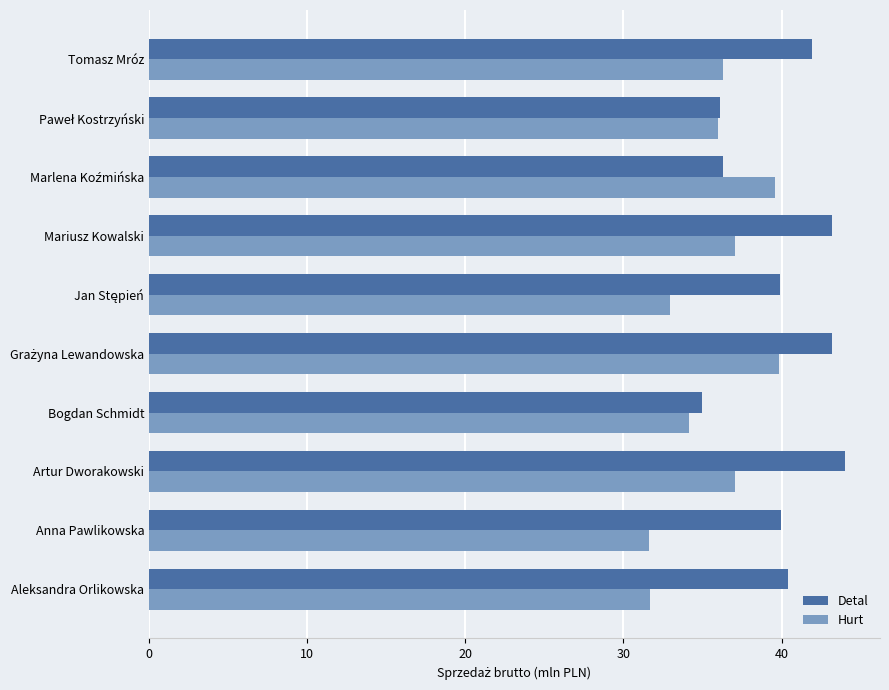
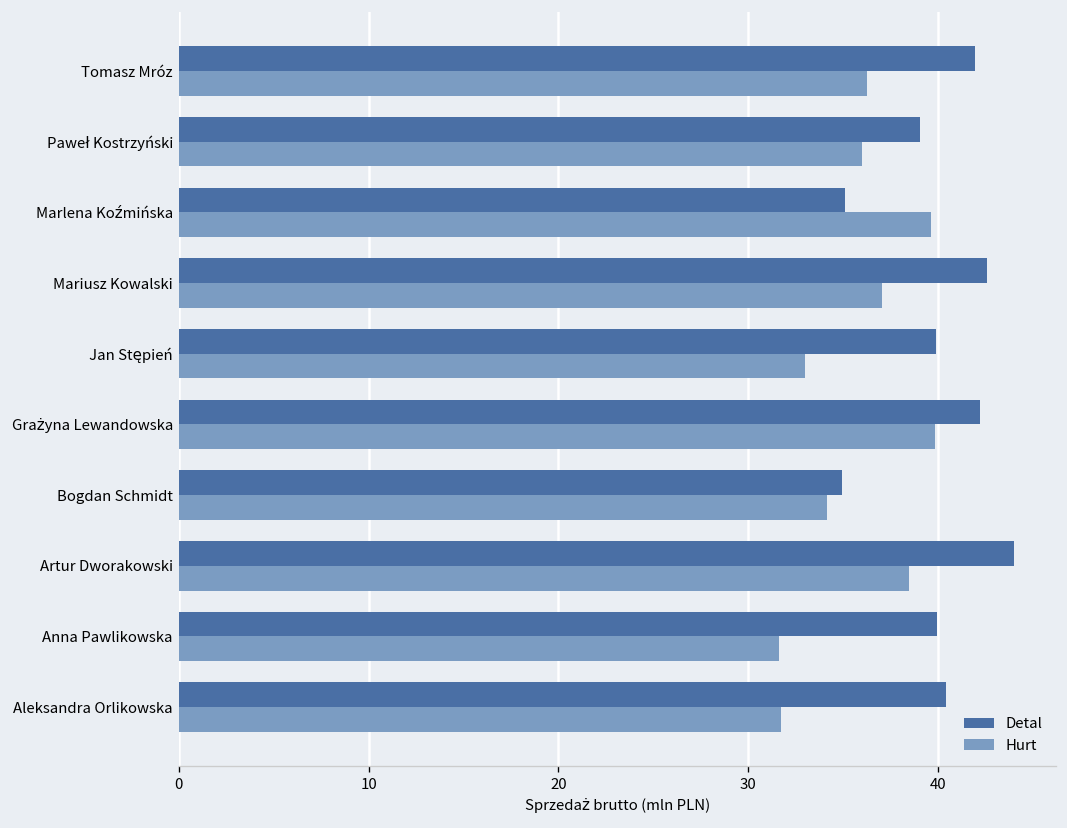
  {
    "Detal": {
      "Tomasz Mróz": 41.9,
-     "Paweł Kostrzyński": 36.1,
-     "Marlena Koźmińska": 36.3,
-     "Mariusz Kowalski": 43.2,
+     "Paweł Kostrzyński": 39.0,
+     "Marlena Koźmińska": 35.1,
+     "Mariusz Kowalski": 42.6,
      "Jan Stępień": 39.9,
-     "Grażyna Lewandowska": 43.2,
+     "Grażyna Lewandowska": 42.2,
      "Bogdan Schmidt": 35.0,
      "Artur Dworakowski": 44.0,
      "Anna Pawlikowska": 39.9,
      "Aleksandra Orlikowska": 40.4
    },
    "Hurt": {
      "Tomasz Mróz": 36.3,
      "Paweł Kostrzyński": 36.0,
      "Marlena Koźmińska": 39.6,
      "Mariusz Kowalski": 37.1,
      "Jan Stępień": 33.0,
      "Grażyna Lewandowska": 39.9,
      "Bogdan Schmidt": 34.1,
-     "Artur Dworakowski": 37.0,
+     "Artur Dworakowski": 38.5,
      "Anna Pawlikowska": 31.6,
      "Aleksandra Orlikowska": 31.7
    }
  }
